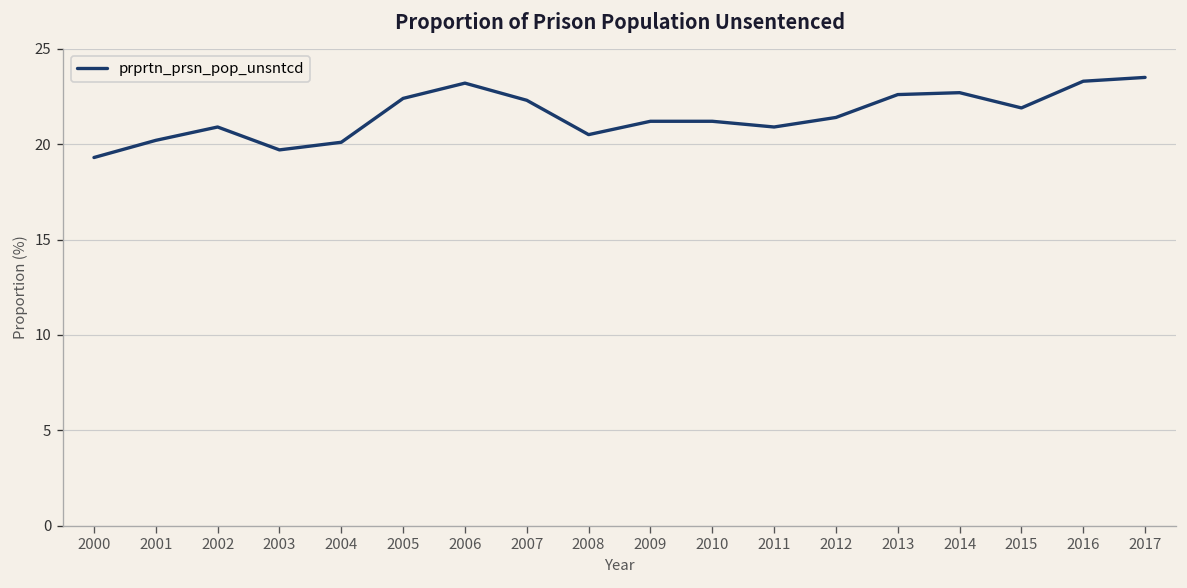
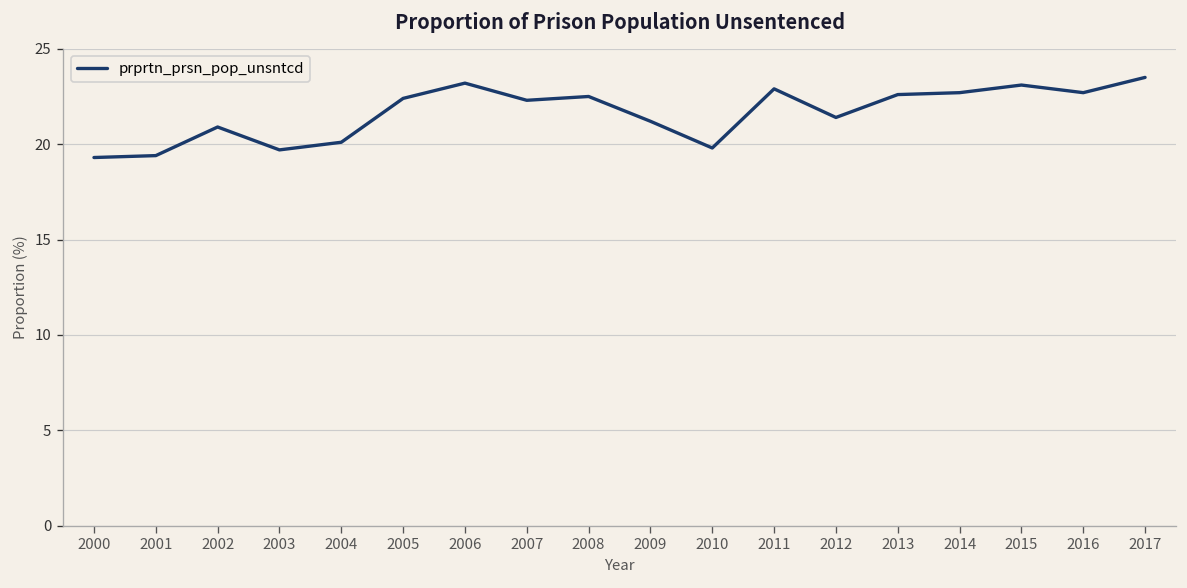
  {
    "2000": 19.3,
-   "2001": 20.2,
+   "2001": 19.4,
    "2002": 20.9,
    "2003": 19.7,
    "2004": 20.1,
    "2005": 22.4,
    "2006": 23.2,
    "2007": 22.3,
-   "2008": 20.5,
+   "2008": 22.5,
    "2009": 21.2,
-   "2010": 21.2,
-   "2011": 20.9,
+   "2010": 19.8,
+   "2011": 22.9,
    "2012": 21.4,
    "2013": 22.6,
    "2014": 22.7,
-   "2015": 21.9,
-   "2016": 23.3,
+   "2015": 23.1,
+   "2016": 22.7,
    "2017": 23.5
  }
